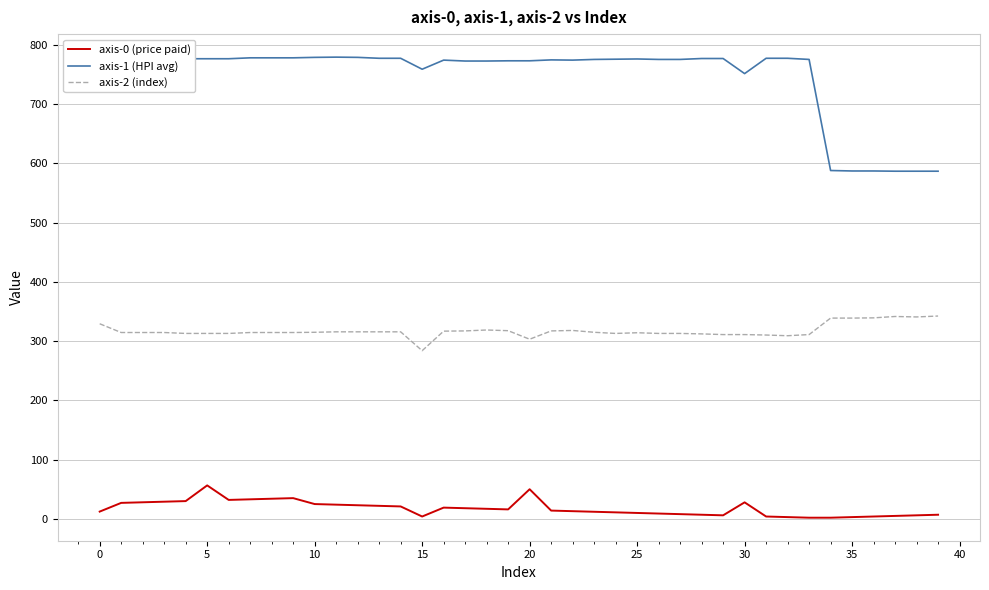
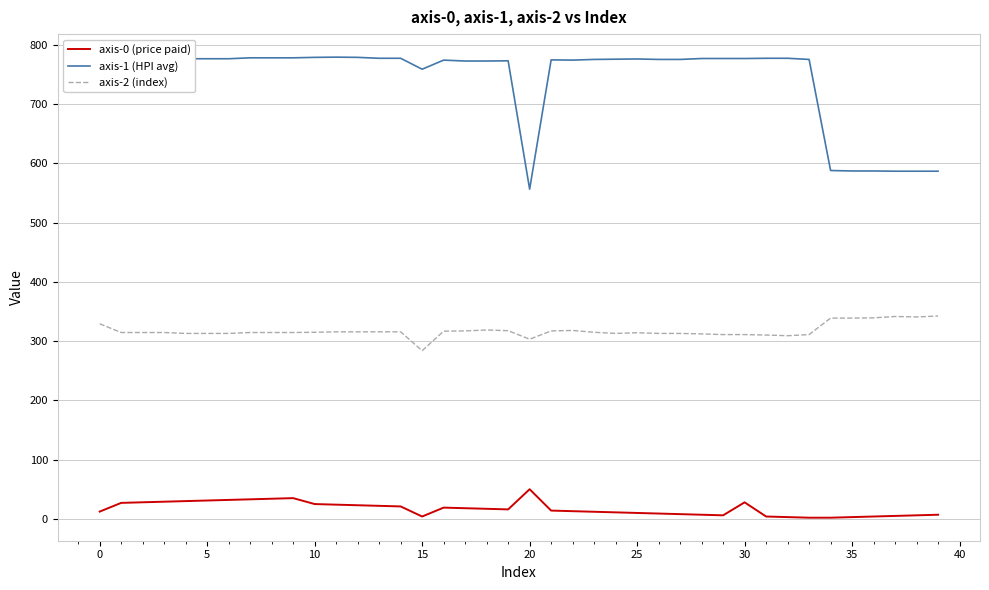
  {
    "axis-0 (price paid)": {
      "0": 10,
-     "5": 60,
+     "5": 30,
      "10": 30,
      "15": 0,
      "20": 50,
      "25": 10,
      "30": 30,
      "35": 0
    },
    "axis-1 (HPI avg)": {
      "5": 780,
      "10": 780,
      "15": 760,
-     "20": 770,
+     "20": 560,
      "25": 780,
-     "30": 750,
+     "30": 780,
      "35": 590
    },
    "axis-2 (index)": {
      "0": 330,
      "5": 310,
      "10": 310,
      "15": 280,
      "20": 300,
      "25": 310,
      "30": 310,
      "35": 340
    }
  }
